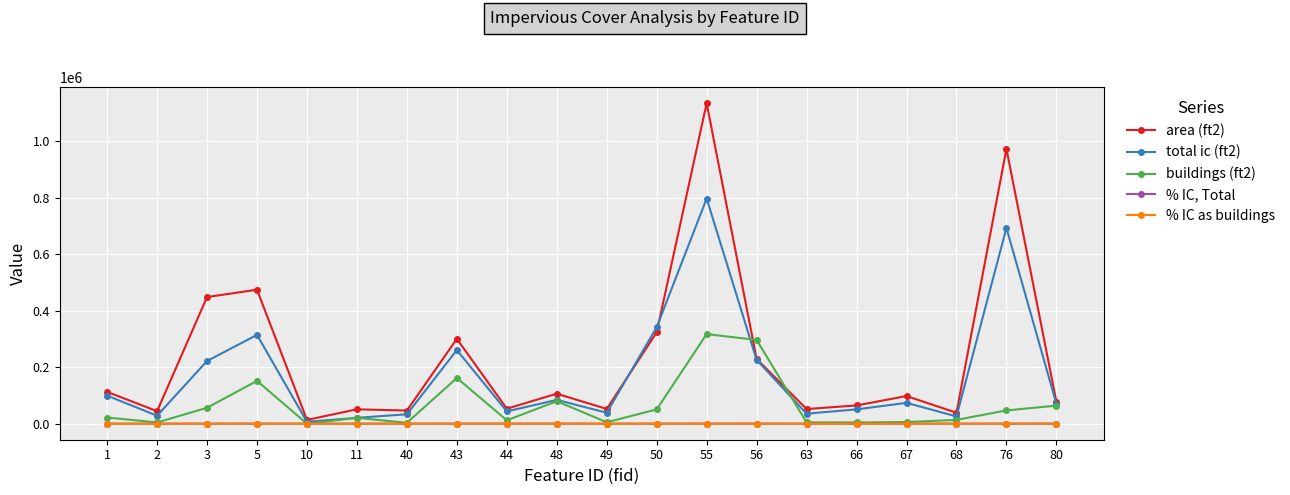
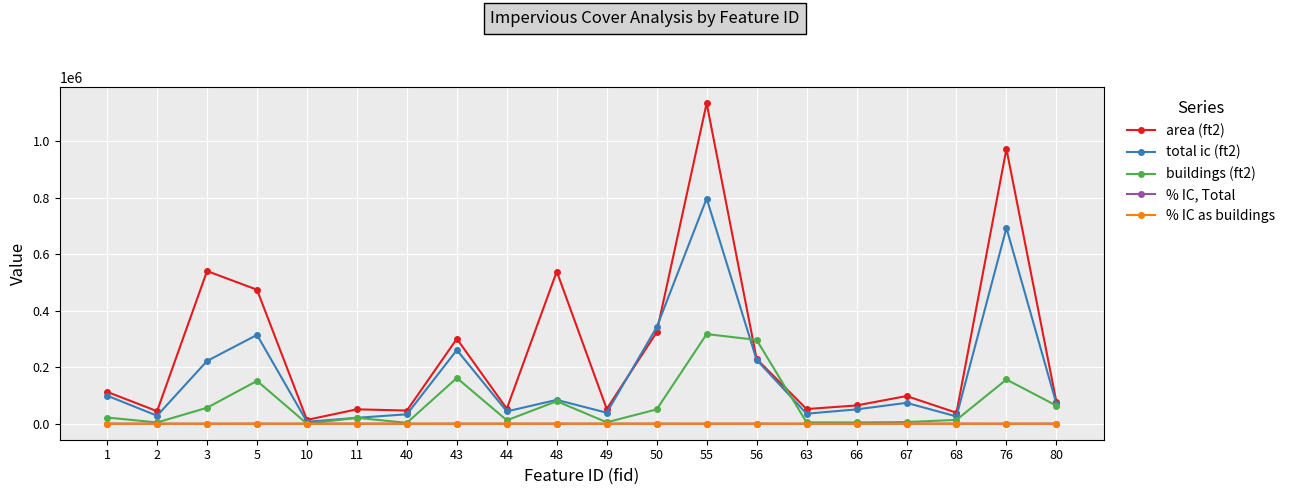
  {
    "area (ft2)": {
      "1": 110000,
      "2": 40000,
-     "3": 450000,
+     "3": 540000,
      "5": 470000,
      "11": 50000,
      "40": 50000,
      "43": 300000,
      "44": 50000,
-     "48": 110000,
+     "48": 540000,
      "49": 50000,
      "50": 320000,
      "55": 1140000,
      "63": 50000,
      "66": 60000,
      "67": 100000,
      "68": 40000,
      "76": 970000
    },
    "total ic (ft2)": {
      "1": 100000,
      "2": 30000,
      "3": 220000,
      "5": 310000,
      "40": 30000,
      "43": 260000,
      "44": 40000,
      "49": 40000,
      "50": 340000,
      "55": 800000,
      "63": 40000,
      "66": 50000,
      "67": 70000,
      "68": 30000,
      "76": 690000
    },
    "buildings (ft2)": {
      "1": 20000,
      "3": 60000,
      "5": 150000,
      "43": 160000,
      "44": 10000,
      "50": 50000,
      "55": 320000,
      "56": 300000,
      "68": 10000,
-     "76": 50000
+     "76": 160000
    },
    "% IC as buildings": {
      "1": 0,
      "3": 0,
      "5": 0,
      "11": 0,
      "43": 0,
      "44": 0,
      "48": 0,
      "50": 0,
      "55": 0,
      "56": 0,
      "68": 0,
      "76": 0,
      "80": 0
    }
  }
